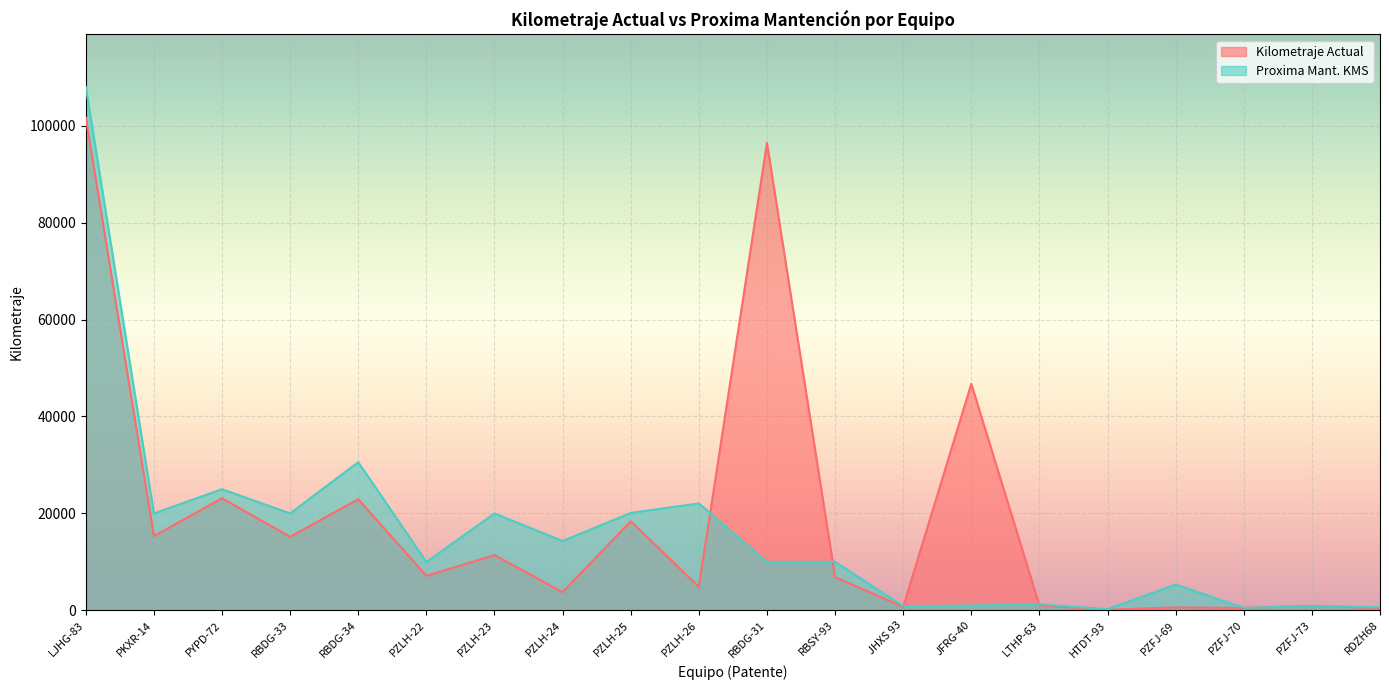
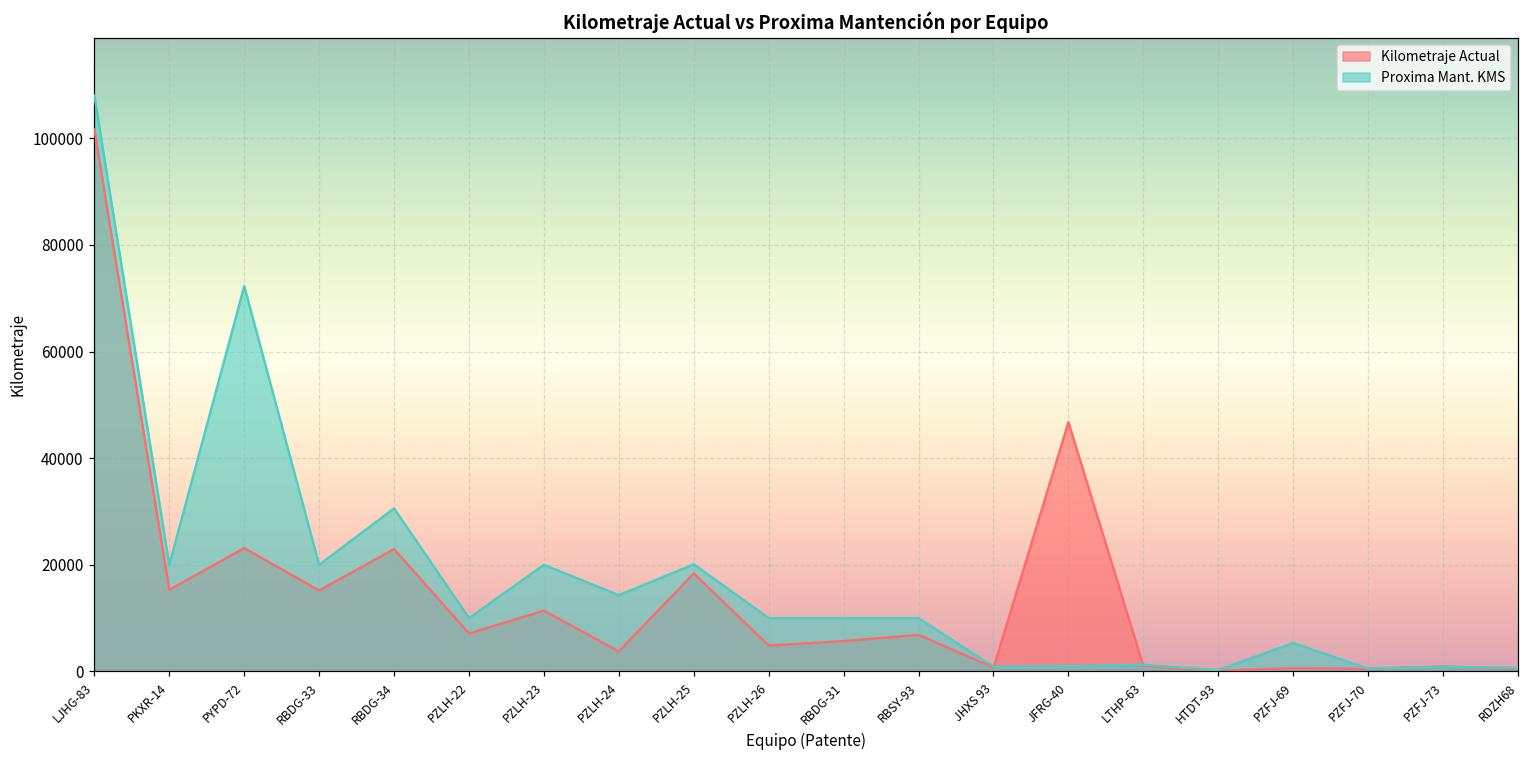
  {
    "Kilometraje Actual": {
      "LJHG-83": 102000,
      "PKXR-14": 15000,
      "PYPD-72": 23000,
      "RBDG-33": 15000,
      "RBDG-34": 23000,
      "PZLH-22": 7000,
      "PZLH-23": 11000,
      "PZLH-24": 4000,
      "PZLH-25": 18000,
      "PZLH-26": 5000,
-     "RBDG-31": 96000,
+     "RBDG-31": 6000,
      "RBSY-93": 7000,
      "JFRG-40": 47000,
      "PZFJ-69": 1000
    },
    "Proxima Mant. KMS": {
      "LJHG-83": 108000,
      "PKXR-14": 20000,
-     "PYPD-72": 25000,
+     "PYPD-72": 72000,
      "RBDG-33": 20000,
      "RBDG-34": 31000,
      "PZLH-22": 10000,
      "PZLH-23": 20000,
      "PZLH-24": 14000,
      "PZLH-25": 20000,
-     "PZLH-26": 22000,
+     "PZLH-26": 10000,
      "RBDG-31": 10000,
      "RBSY-93": 10000,
      "JFRG-40": 1000,
      "PZFJ-69": 5000
    }
  }
